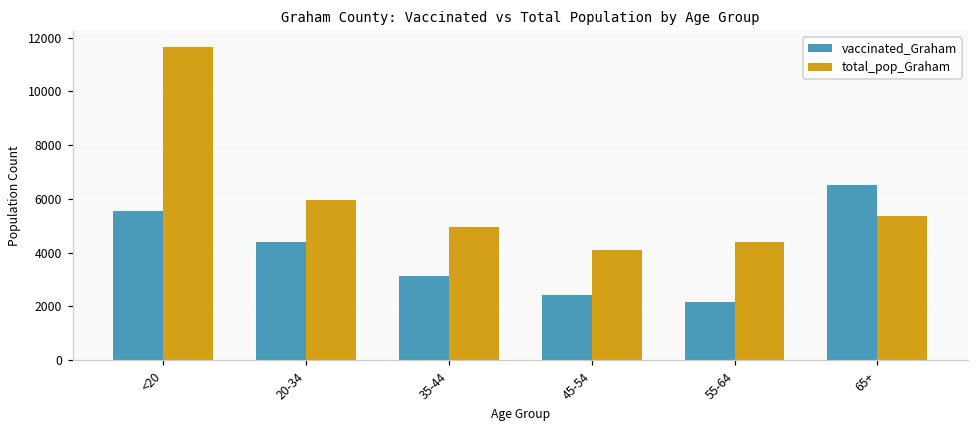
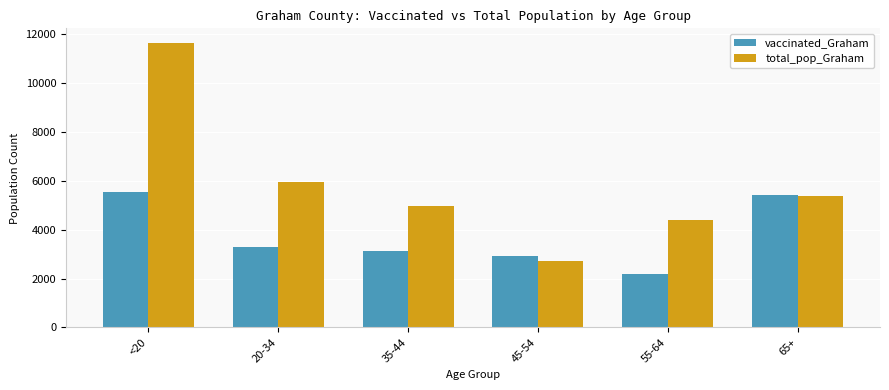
  {
    "vaccinated_Graham": {
      "<20": 5500,
-     "20-34": 4400,
+     "20-34": 3300,
      "35-44": 3100,
-     "45-54": 2400,
+     "45-54": 2900,
      "55-64": 2200,
-     "65+": 6500
+     "65+": 5400
    },
    "total_pop_Graham": {
      "<20": 11700,
      "20-34": 5900,
      "35-44": 5000,
-     "45-54": 4100,
+     "45-54": 2700,
      "55-64": 4400,
      "65+": 5400
    }
  }
